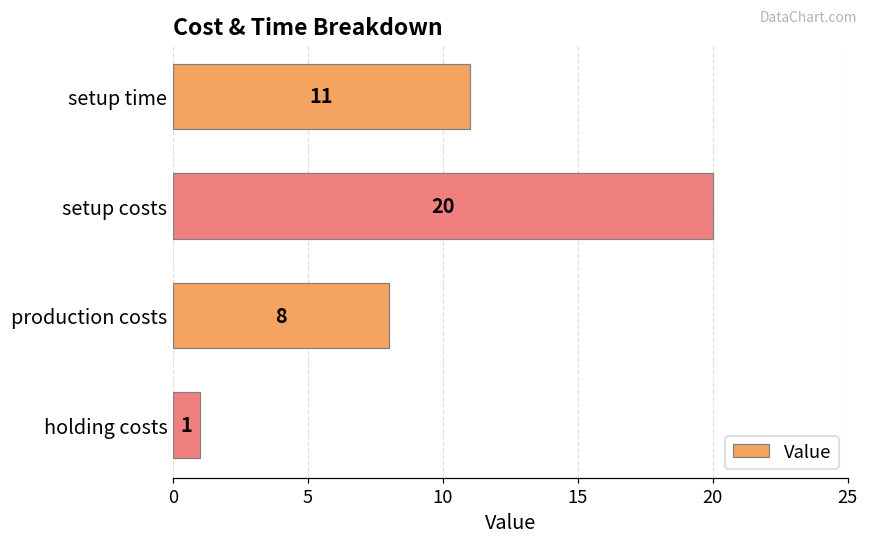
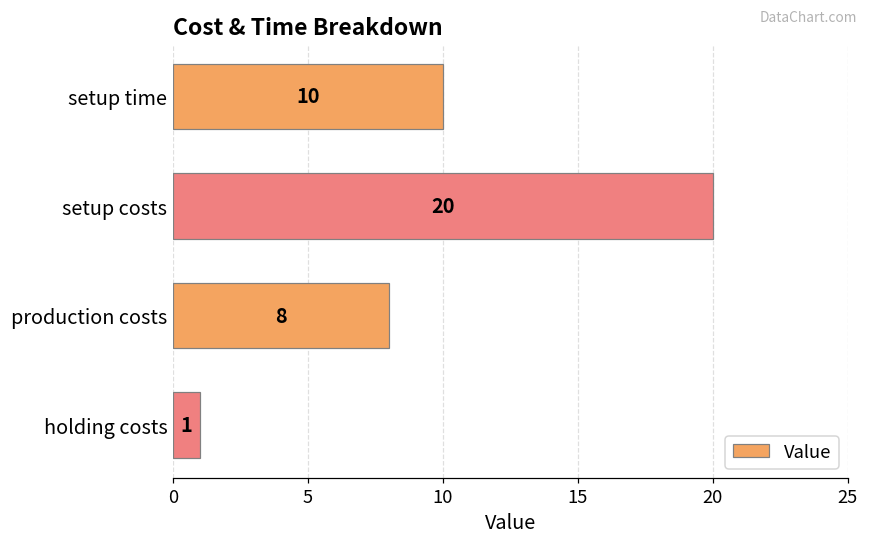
  {
-   "setup time": 11,
+   "setup time": 10,
    "setup costs": 20,
    "production costs": 8,
    "holding costs": 1
  }
